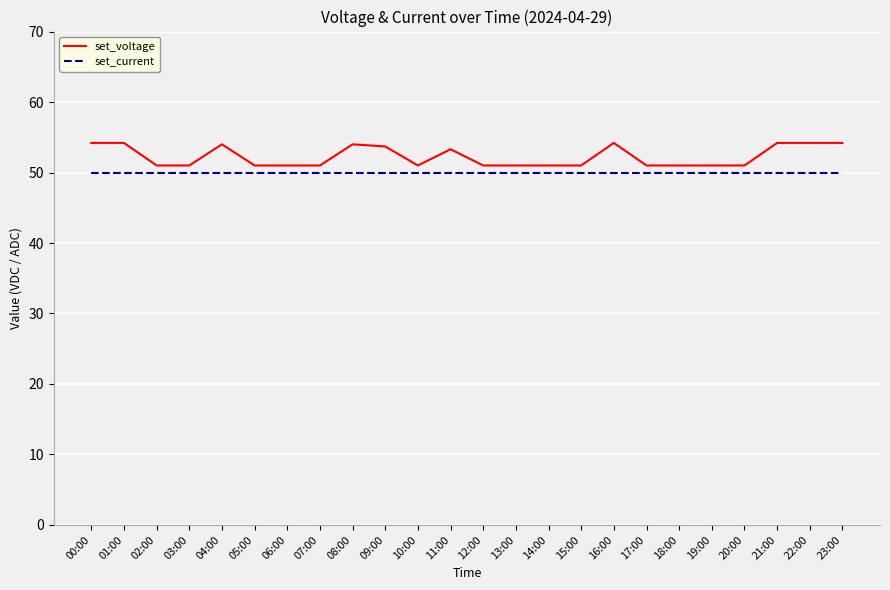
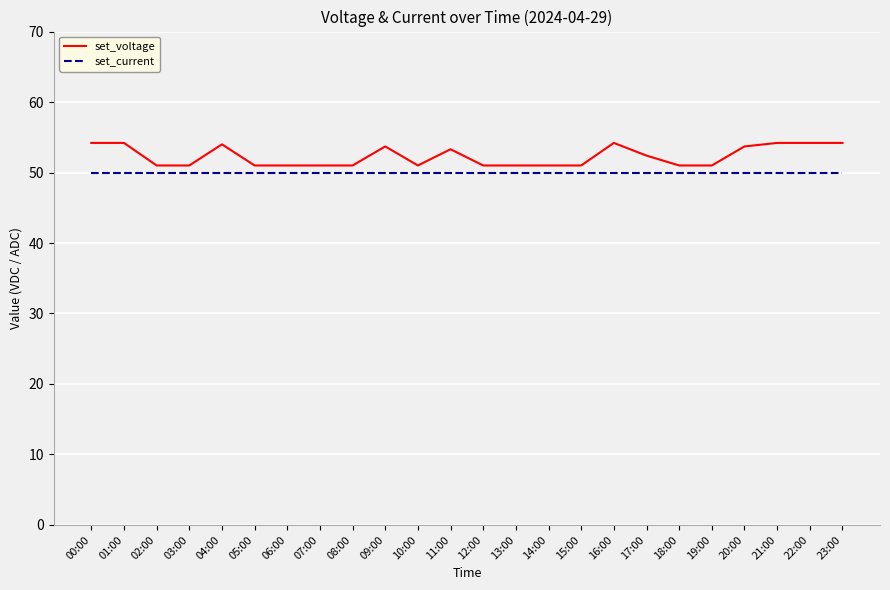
  {
    "set_voltage": {
      "00:00": 54,
      "01:00": 54,
      "02:00": 51,
      "03:00": 51,
      "04:00": 54,
      "05:00": 51,
      "06:00": 51,
      "07:00": 51,
-     "08:00": 54,
+     "08:00": 51,
      "09:00": 54,
      "10:00": 51,
      "11:00": 53,
      "12:00": 51,
      "13:00": 51,
      "14:00": 51,
      "15:00": 51,
      "16:00": 54,
-     "17:00": 51,
+     "17:00": 52,
      "18:00": 51,
      "19:00": 51,
-     "20:00": 51,
+     "20:00": 54,
      "21:00": 54,
      "22:00": 54,
      "23:00": 54
    },
    "set_current": {
      "00:00": 50,
      "01:00": 50,
      "02:00": 50,
      "03:00": 50,
      "04:00": 50,
      "05:00": 50,
      "06:00": 50,
      "07:00": 50,
      "08:00": 50,
      "09:00": 50,
      "10:00": 50,
      "11:00": 50,
      "12:00": 50,
      "13:00": 50,
      "14:00": 50,
      "15:00": 50,
      "16:00": 50,
      "17:00": 50,
      "18:00": 50,
      "19:00": 50,
      "20:00": 50,
      "21:00": 50,
      "22:00": 50,
      "23:00": 50
    }
  }
